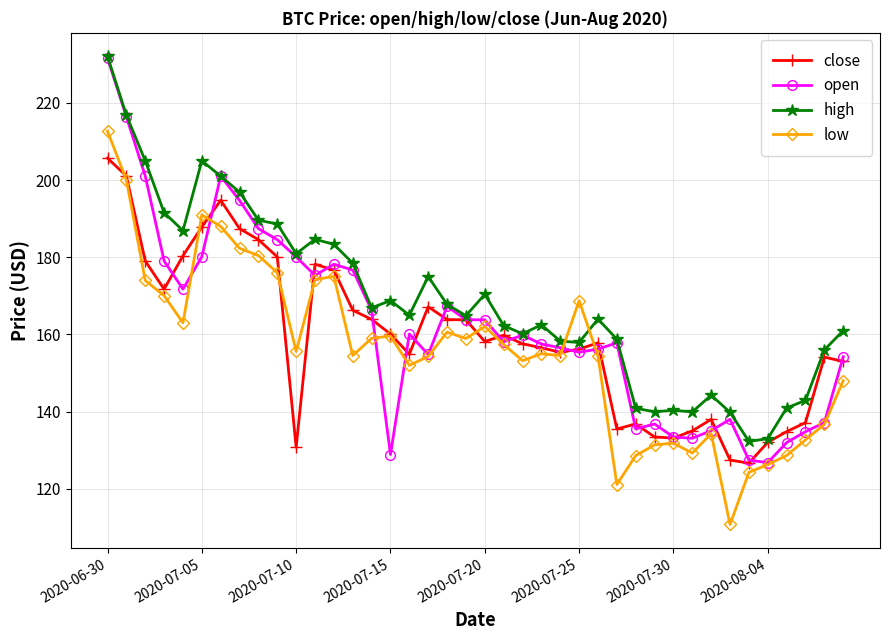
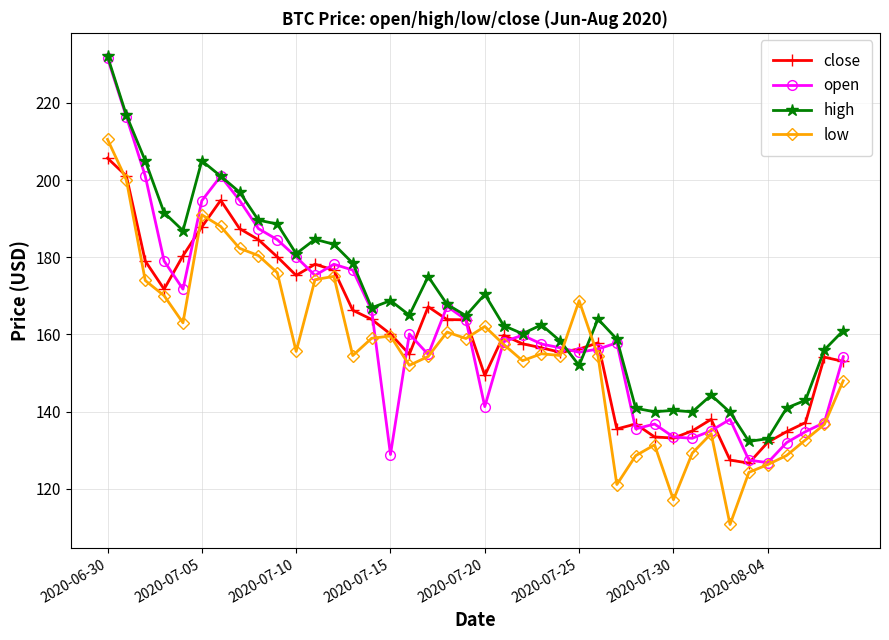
  {
    "close": {
      "2020-06-30": 206,
      "2020-07-05": 188,
-     "2020-07-10": 131,
-     "2020-07-20": 158,
+     "2020-07-10": 175,
+     "2020-07-20": 149,
      "2020-07-25": 156,
      "2020-08-04": 132
    },
    "open": {
-     "2020-07-05": 180,
+     "2020-07-05": 195,
      "2020-07-10": 180,
      "2020-07-15": 129,
-     "2020-07-20": 164,
+     "2020-07-20": 141,
      "2020-07-25": 155
    },
    "high": {
      "2020-07-05": 205,
      "2020-07-10": 181,
      "2020-07-15": 169,
      "2020-07-20": 170,
-     "2020-07-25": 158,
+     "2020-07-25": 152,
      "2020-07-30": 140,
      "2020-08-04": 133
    },
    "low": {
-     "2020-06-30": 213,
+     "2020-06-30": 211,
      "2020-07-05": 191,
      "2020-07-10": 156,
      "2020-07-20": 162,
      "2020-07-25": 169,
-     "2020-07-30": 132
+     "2020-07-30": 117
    }
  }
